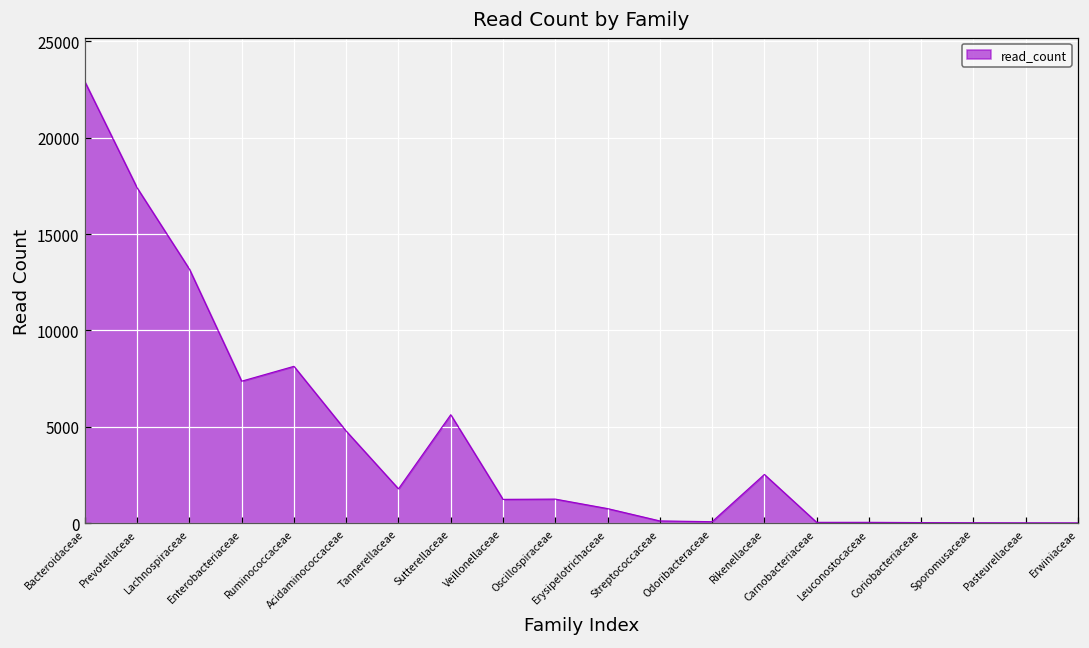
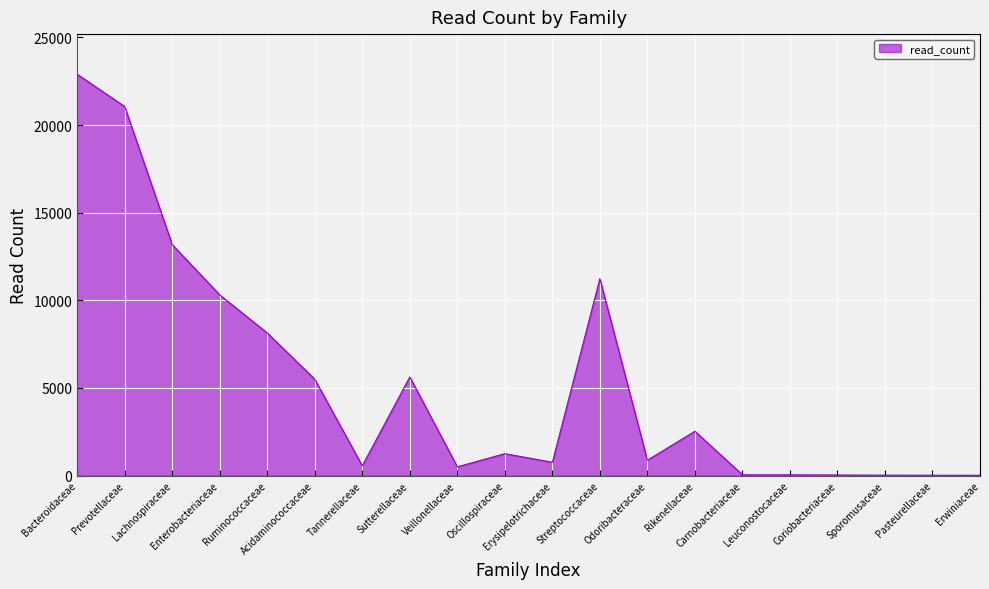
  {
    "Bacteroidaceae": 22900,
-   "Prevotellaceae": 17400,
+   "Prevotellaceae": 21100,
    "Lachnospiraceae": 13200,
-   "Enterobacteriaceae": 7400,
+   "Enterobacteriaceae": 10300,
    "Ruminococcaceae": 8100,
-   "Acidaminococcaceae": 4800,
-   "Tannerellaceae": 1800,
+   "Acidaminococcaceae": 5500,
+   "Tannerellaceae": 600,
    "Sutterellaceae": 5600,
-   "Veillonellaceae": 1200,
+   "Veillonellaceae": 500,
    "Oscillospiraceae": 1200,
    "Erysipelotrichaceae": 800,
-   "Streptococcaceae": 100,
-   "Odoribacteraceae": 100,
+   "Streptococcaceae": 11200,
+   "Odoribacteraceae": 900,
    "Rikenellaceae": 2500,
    "Carnobacteriaceae": 0,
    "Leuconostocaceae": 0,
    "Coriobacteriaceae": 0,
    "Sporomusaceae": 0,
    "Pasteurellaceae": 0,
    "Erwiniaceae": 0
  }
